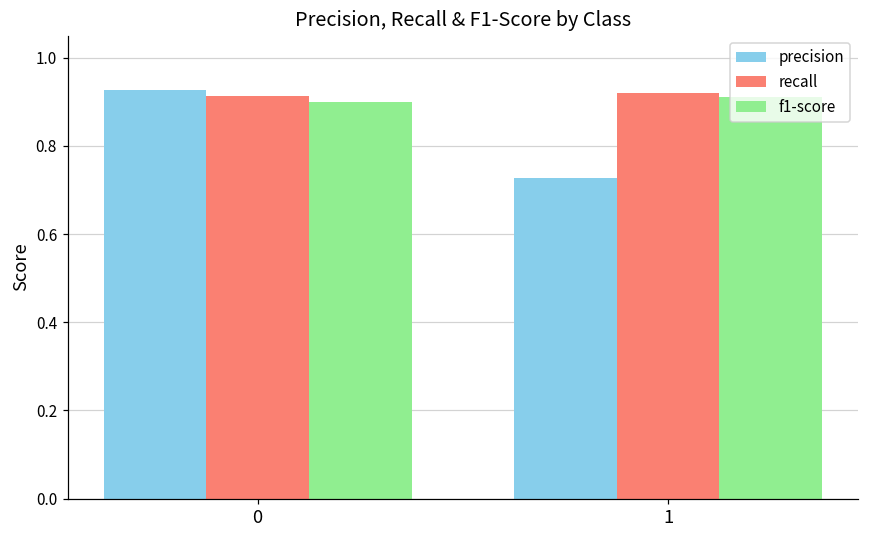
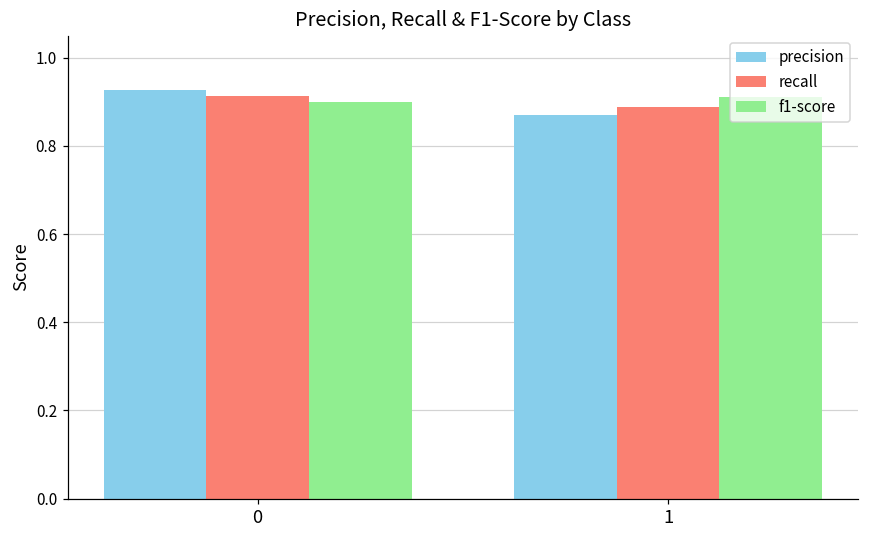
  {
    "precision": {
      "0": 0.93,
-     "1": 0.73
+     "1": 0.87
    },
    "recall": {
      "0": 0.91,
-     "1": 0.92
+     "1": 0.89
    },
    "f1-score": {
      "0": 0.90
    }
  }
